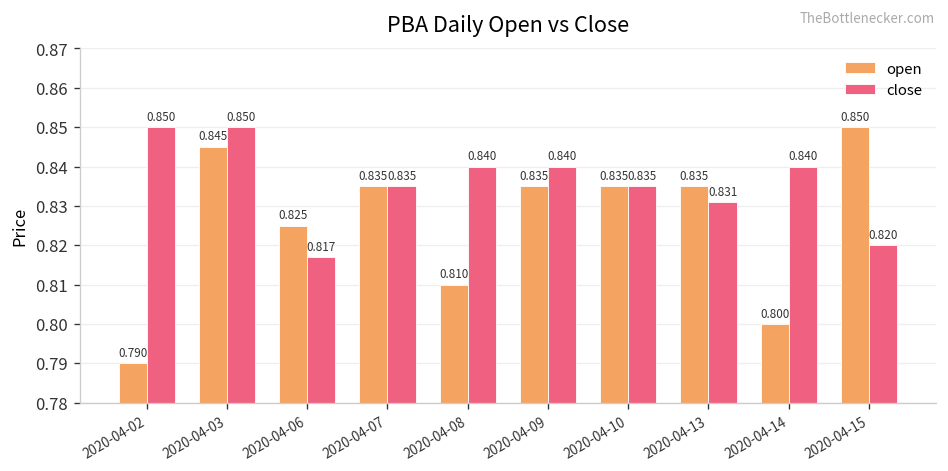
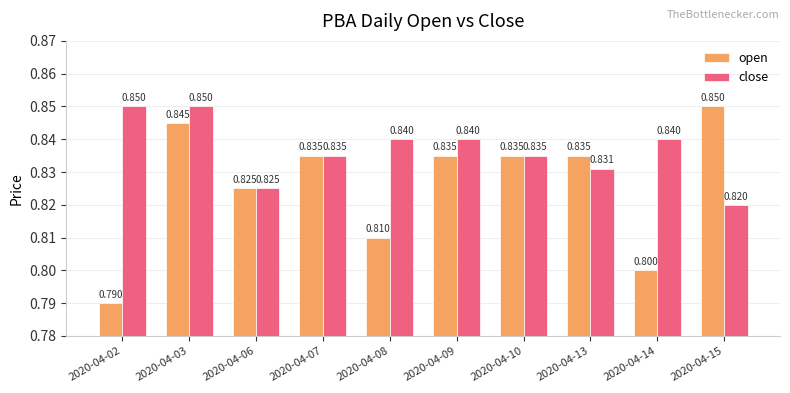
  {
    "open": {
      "2020-04-02": 0.790,
      "2020-04-03": 0.845,
      "2020-04-06": 0.825,
      "2020-04-07": 0.835,
      "2020-04-08": 0.810,
      "2020-04-09": 0.835,
      "2020-04-10": 0.835,
      "2020-04-13": 0.835,
      "2020-04-14": 0.800,
      "2020-04-15": 0.850
    },
    "close": {
      "2020-04-02": 0.850,
      "2020-04-03": 0.850,
-     "2020-04-06": 0.817,
+     "2020-04-06": 0.825,
      "2020-04-07": 0.835,
      "2020-04-08": 0.840,
      "2020-04-09": 0.840,
      "2020-04-10": 0.835,
      "2020-04-13": 0.831,
      "2020-04-14": 0.840,
      "2020-04-15": 0.820
    }
  }
